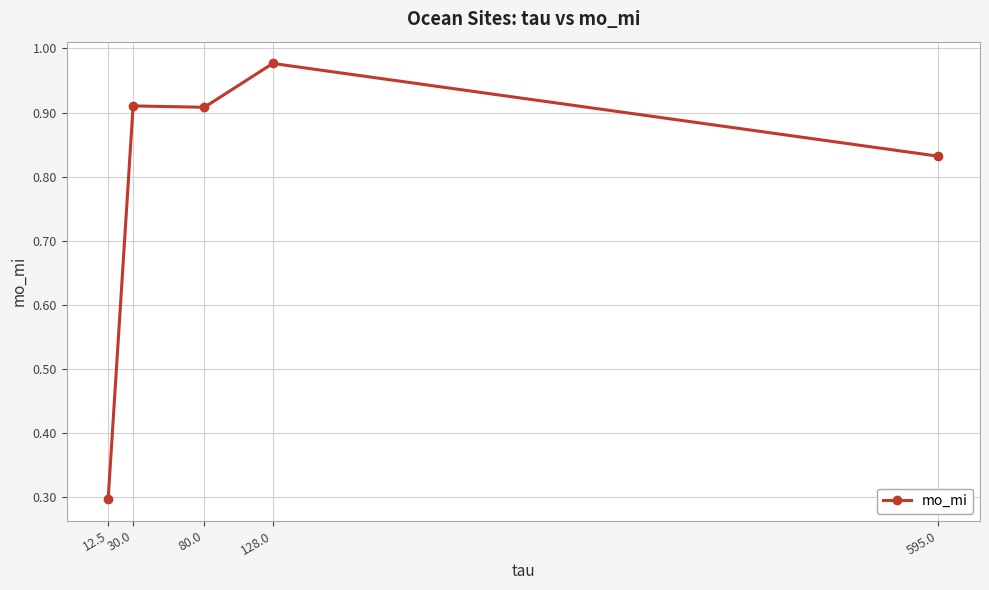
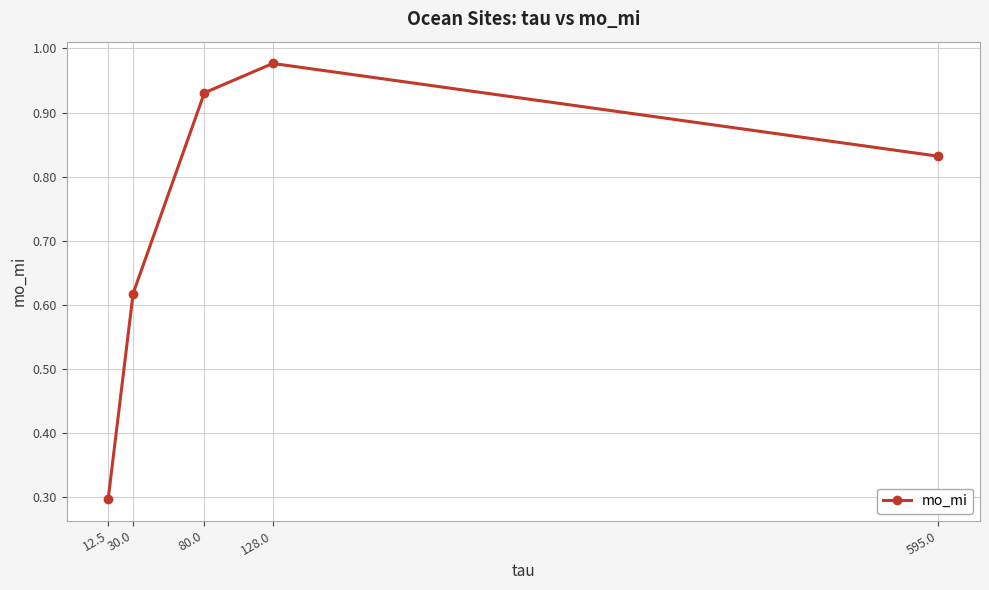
  {
    "12.5": 0.30,
-   "30.0": 0.91,
-   "80.0": 0.91,
+   "30.0": 0.62,
+   "80.0": 0.93,
    "128.0": 0.98,
    "595.0": 0.83
  }
